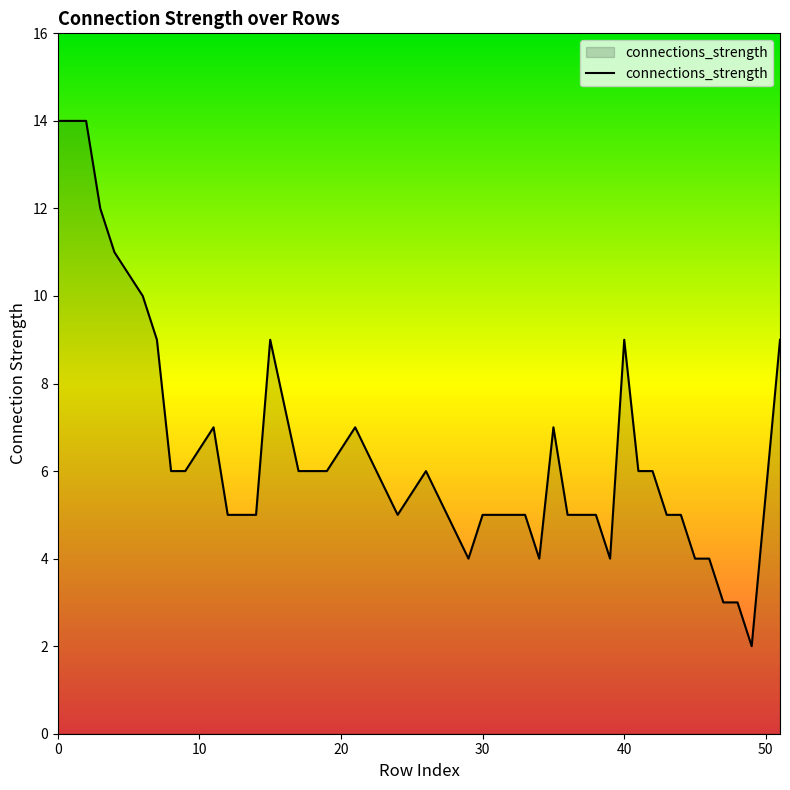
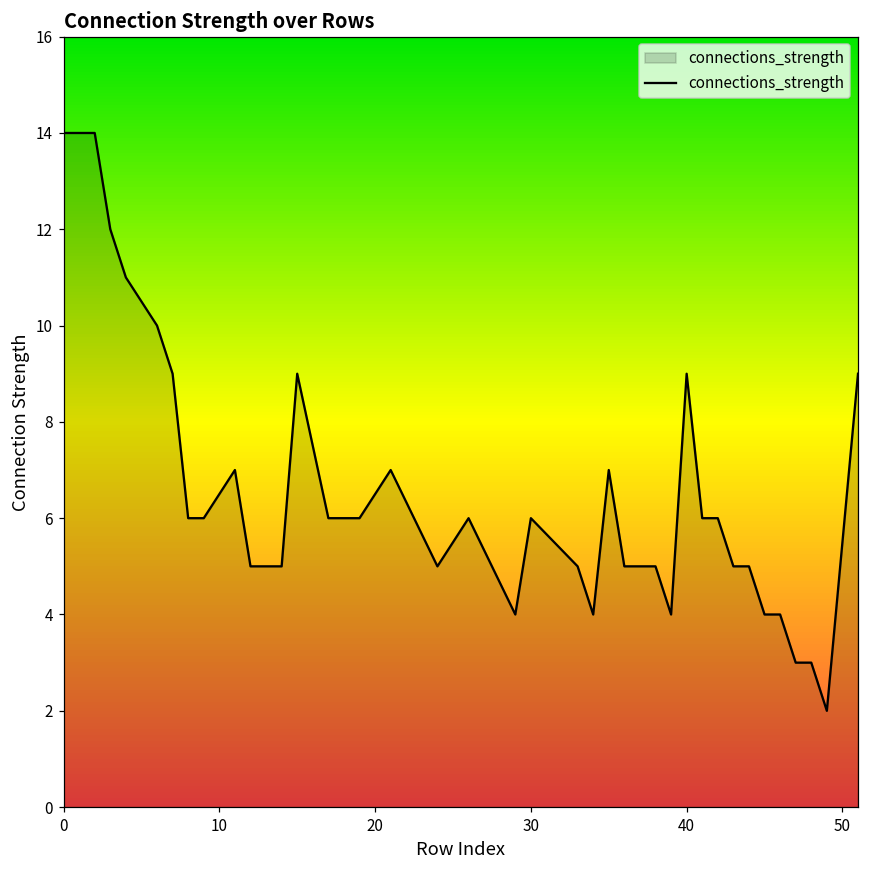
  {
    "0": 14,
-   "30": 5,
+   "30": 6,
    "40": 9
  }
